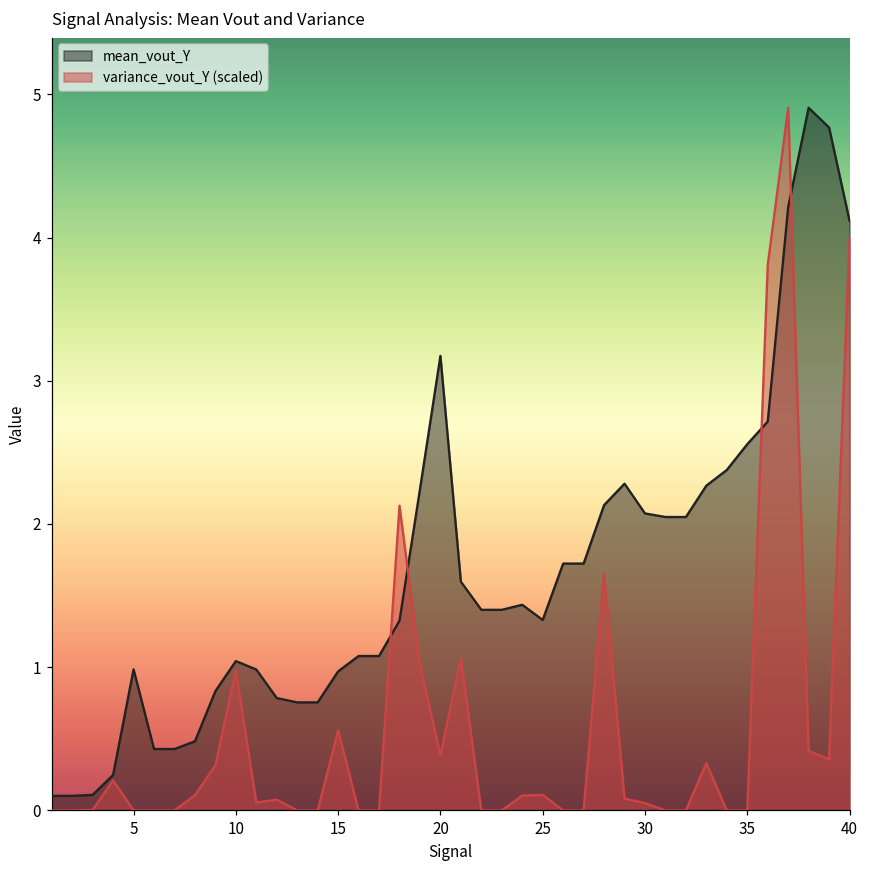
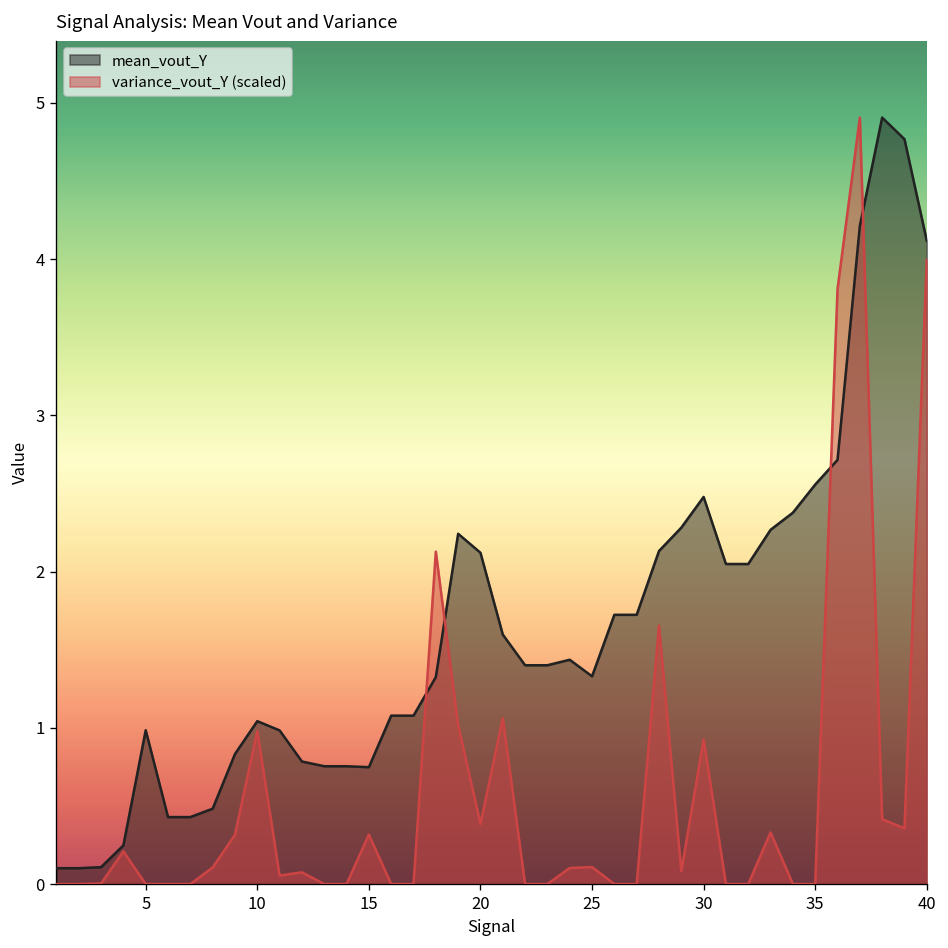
  {
    "mean_vout_Y": {
      "5": 0.98,
      "10": 1.04,
-     "15": 0.97,
-     "20": 3.17,
+     "15": 0.75,
+     "20": 2.12,
      "25": 1.33,
-     "30": 2.07,
+     "30": 2.48,
      "35": 2.56,
      "40": 4.12
    },
    "variance_vout_Y (scaled)": {
      "5": 0.00,
      "10": 0.98,
-     "15": 0.56,
+     "15": 0.32,
      "20": 0.39,
      "25": 0.11,
-     "30": 0.05,
+     "30": 0.93,
      "35": 0.00,
      "40": 4.00
    }
  }
